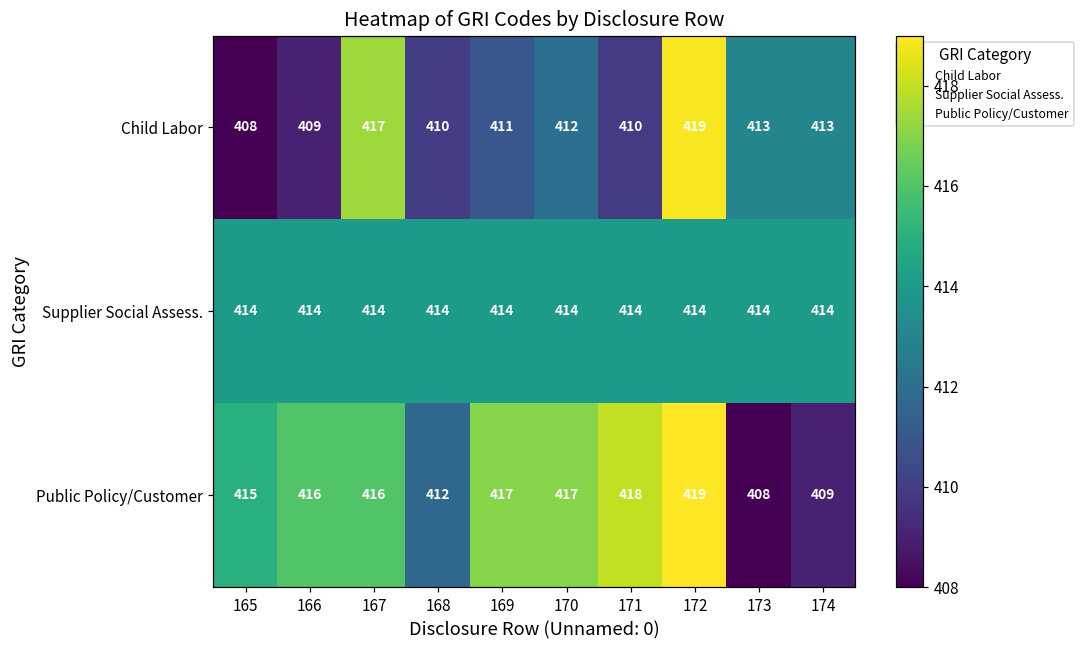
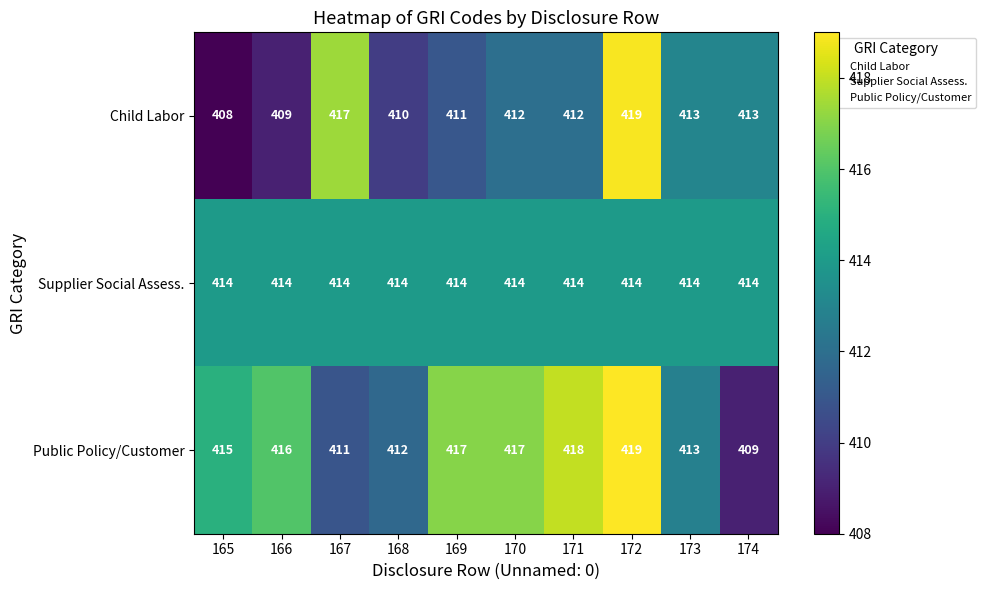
  {
    "Child Labor": {
      "165": 408,
      "166": 409,
      "167": 417,
      "168": 410,
      "169": 411,
      "170": 412,
-     "171": 410,
+     "171": 412,
      "172": 419,
      "173": 413,
      "174": 413
    },
    "Supplier Social Assess.": {
      "165": 414,
      "166": 414,
      "167": 414,
      "168": 414,
      "169": 414,
      "170": 414,
      "171": 414,
      "172": 414,
      "173": 414,
      "174": 414
    },
    "Public Policy/Customer": {
      "165": 415,
      "166": 416,
-     "167": 416,
+     "167": 411,
      "168": 412,
      "169": 417,
      "170": 417,
      "171": 418,
      "172": 419,
-     "173": 408,
+     "173": 413,
      "174": 409
    }
  }
